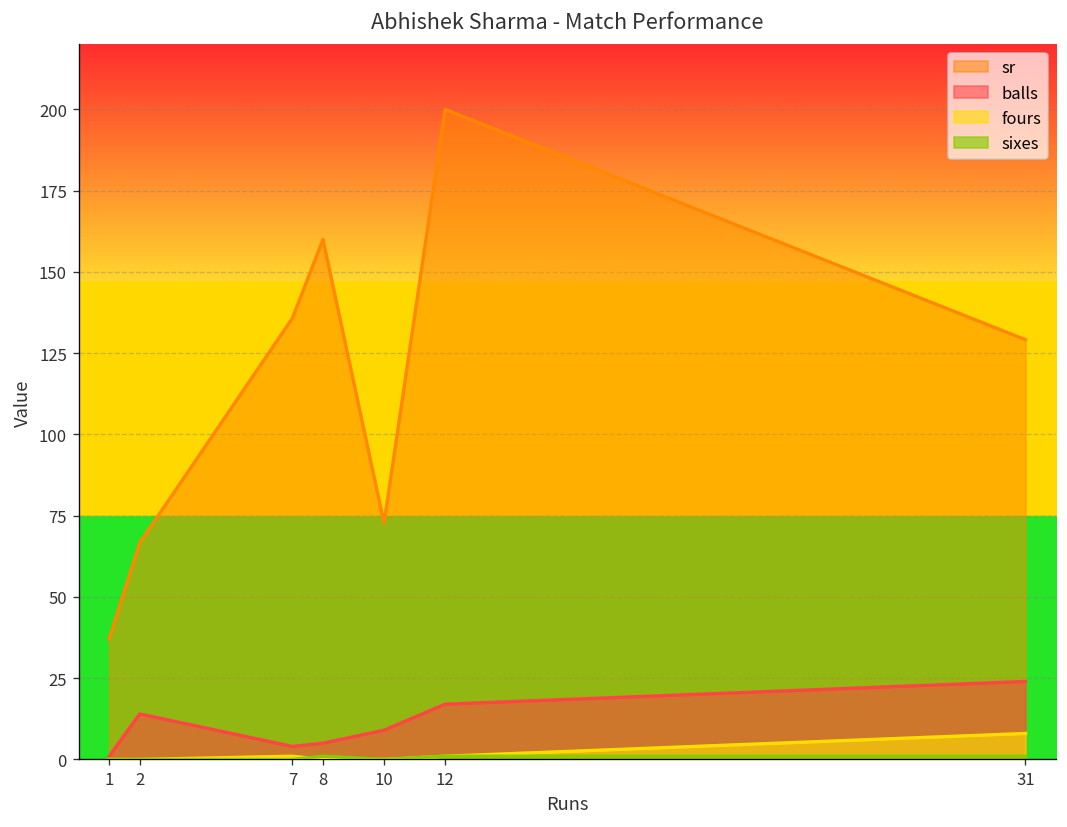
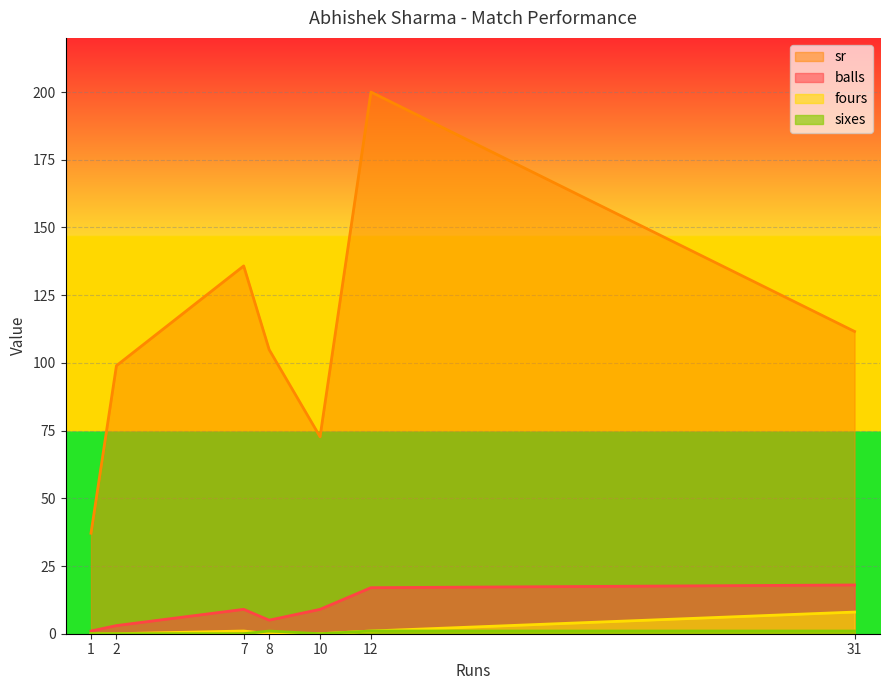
  {
    "sr": {
      "1": 37,
-     "2": 67,
+     "2": 99,
      "7": 136,
-     "8": 160,
+     "8": 105,
      "10": 73,
      "12": 200,
-     "31": 129
+     "31": 112
    },
    "balls": {
      "1": 1,
-     "2": 14,
-     "7": 4,
+     "2": 3,
+     "7": 9,
      "8": 5,
      "10": 9,
      "12": 17,
-     "31": 24
+     "31": 18
    },
    "fours": {
      "7": 1,
      "8": 0,
      "31": 8
    },
    "sixes": {
      "7": 0,
      "8": 1,
      "31": 1
    }
  }
